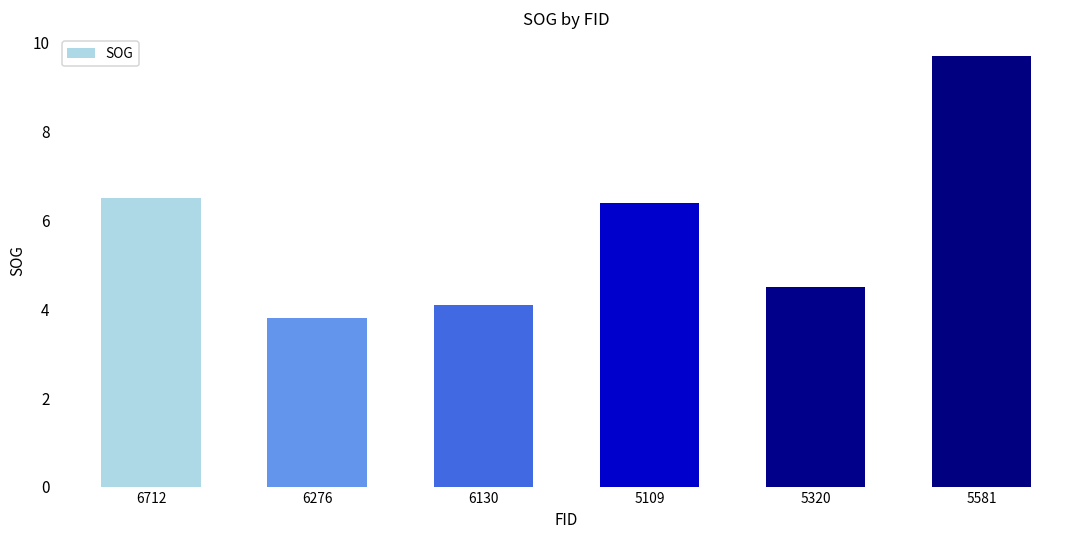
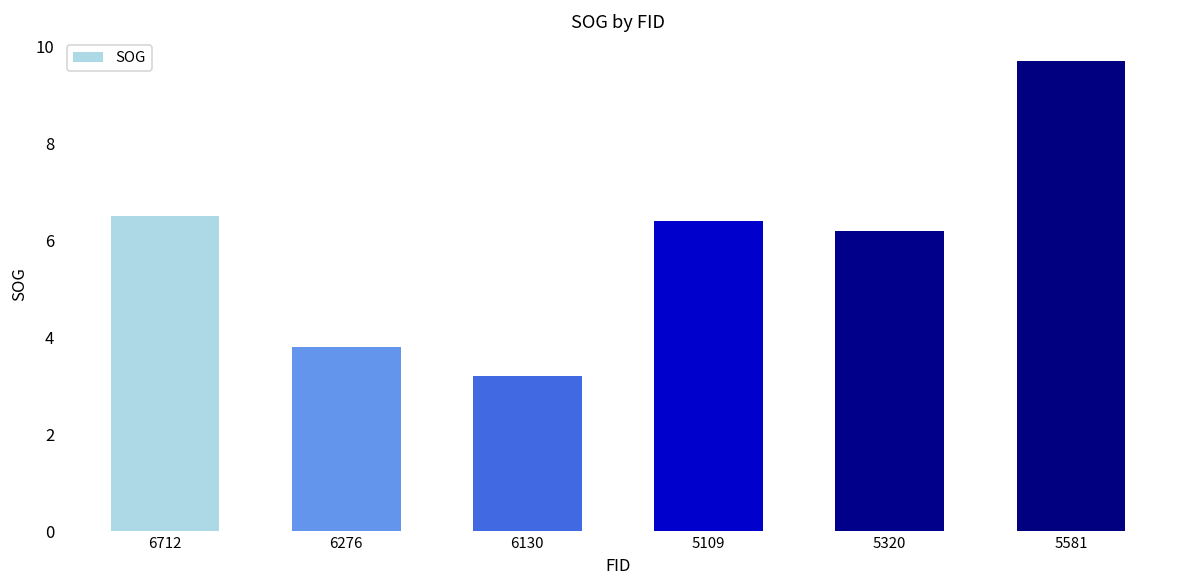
  {
    "6712": 6.5,
    "6276": 3.8,
-   "6130": 4.1,
+   "6130": 3.2,
    "5109": 6.4,
-   "5320": 4.5,
+   "5320": 6.2,
    "5581": 9.7
  }
